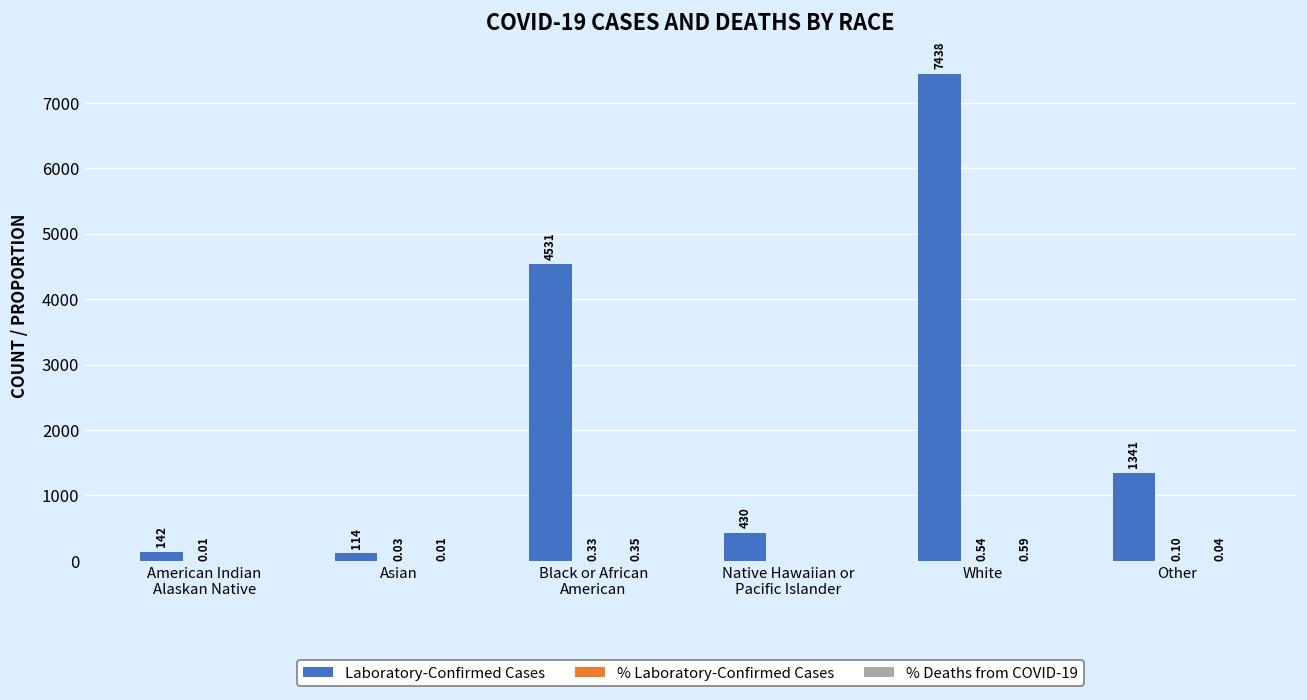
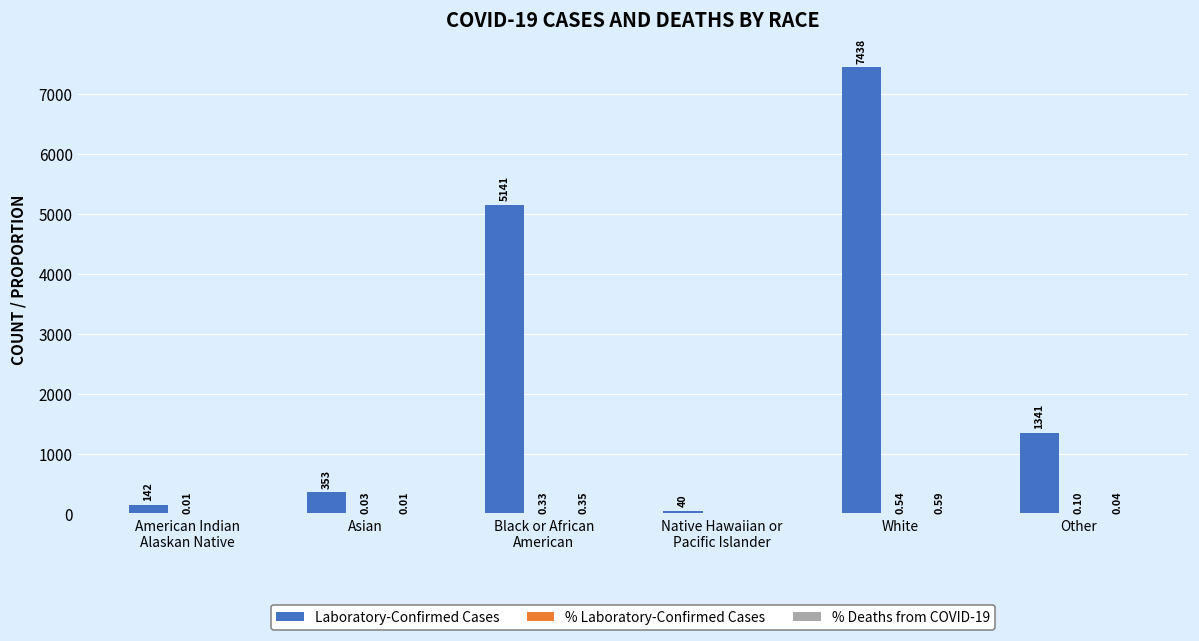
  {
    "Laboratory-Confirmed Cases": {
      "American Indian Alaskan Native": 142,
-     "Asian": 114,
-     "Black or African American": 4531,
-     "Native Hawaiian or Pacific Islander": 430,
+     "Asian": 353,
+     "Black or African American": 5141,
+     "Native Hawaiian or Pacific Islander": 40,
      "White": 7438,
      "Other": 1341
    },
    "% Laboratory-Confirmed Cases": {
      "American Indian Alaskan Native": 0.01,
      "Asian": 0.03,
      "Black or African American": 0.33,
      "White": 0.54,
      "Other": 0.10
    },
    "% Deaths from COVID-19": {
      "Asian": 0.01,
      "Black or African American": 0.35,
      "White": 0.59,
      "Other": 0.04
    }
  }
